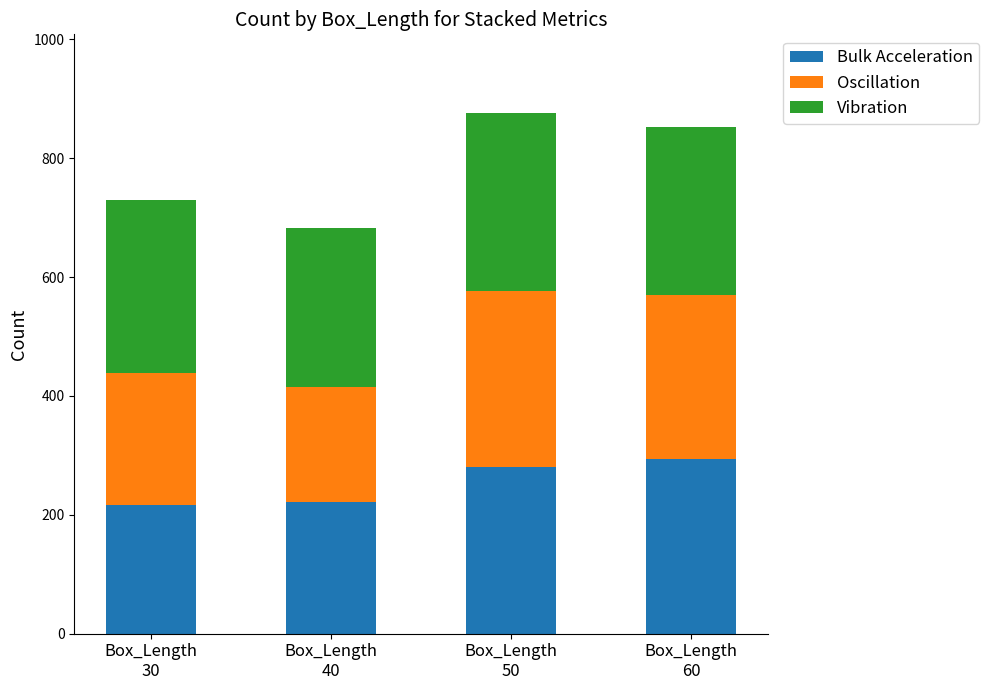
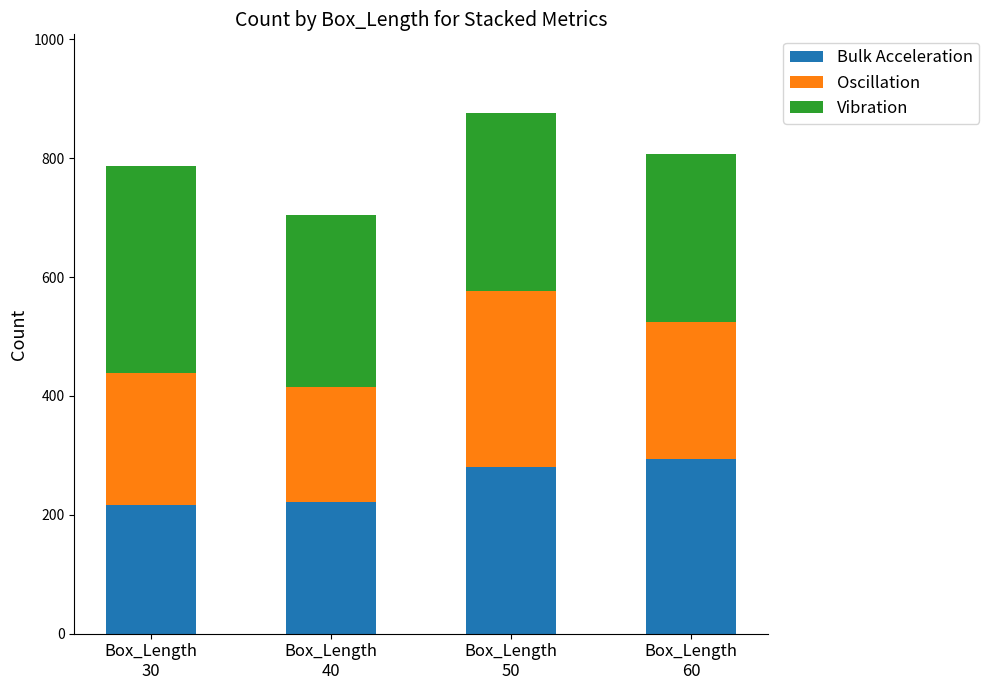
  {
    "Bulk Acceleration": {
      "Box_Length 30": 220,
      "Box_Length 40": 220,
      "Box_Length 50": 280,
      "Box_Length 60": 290
    },
    "Oscillation": {
      "Box_Length 30": 220,
      "Box_Length 40": 190,
      "Box_Length 50": 300,
-     "Box_Length 60": 280
+     "Box_Length 60": 230
    },
    "Vibration": {
-     "Box_Length 30": 290,
-     "Box_Length 40": 270,
+     "Box_Length 30": 350,
+     "Box_Length 40": 290,
      "Box_Length 50": 300,
      "Box_Length 60": 280
    }
  }
